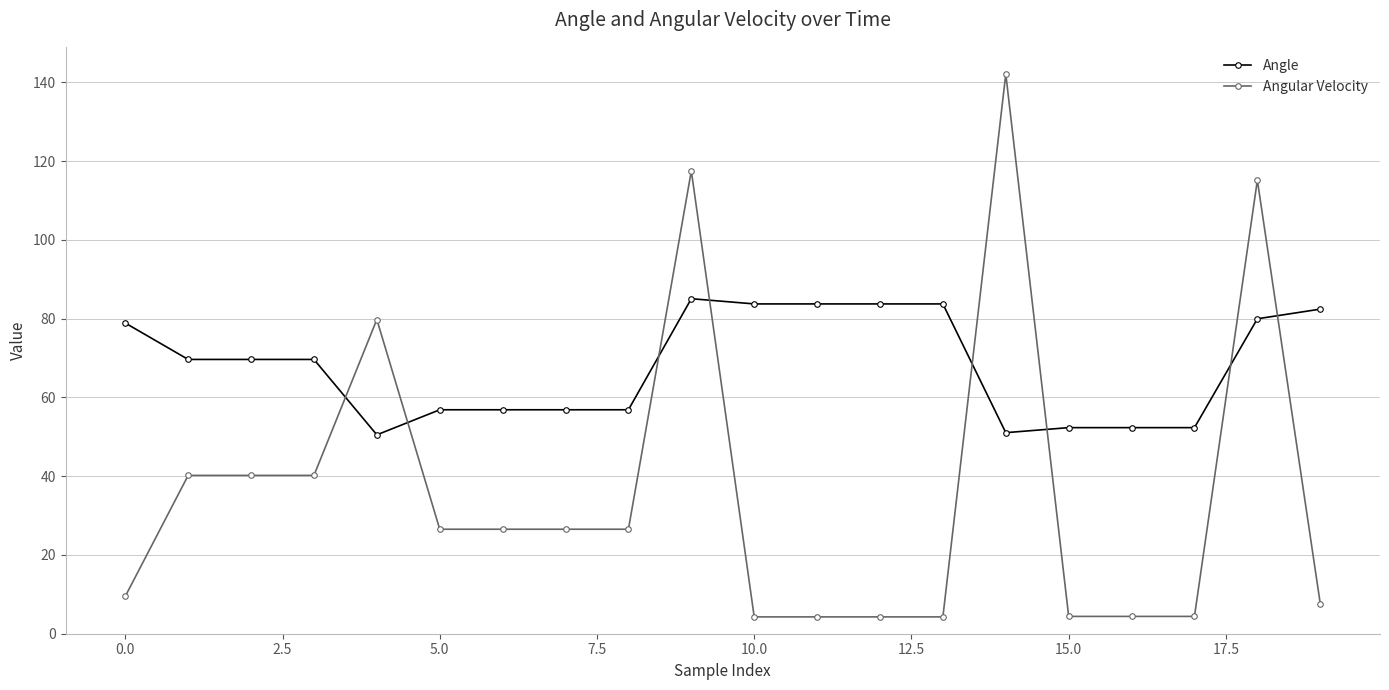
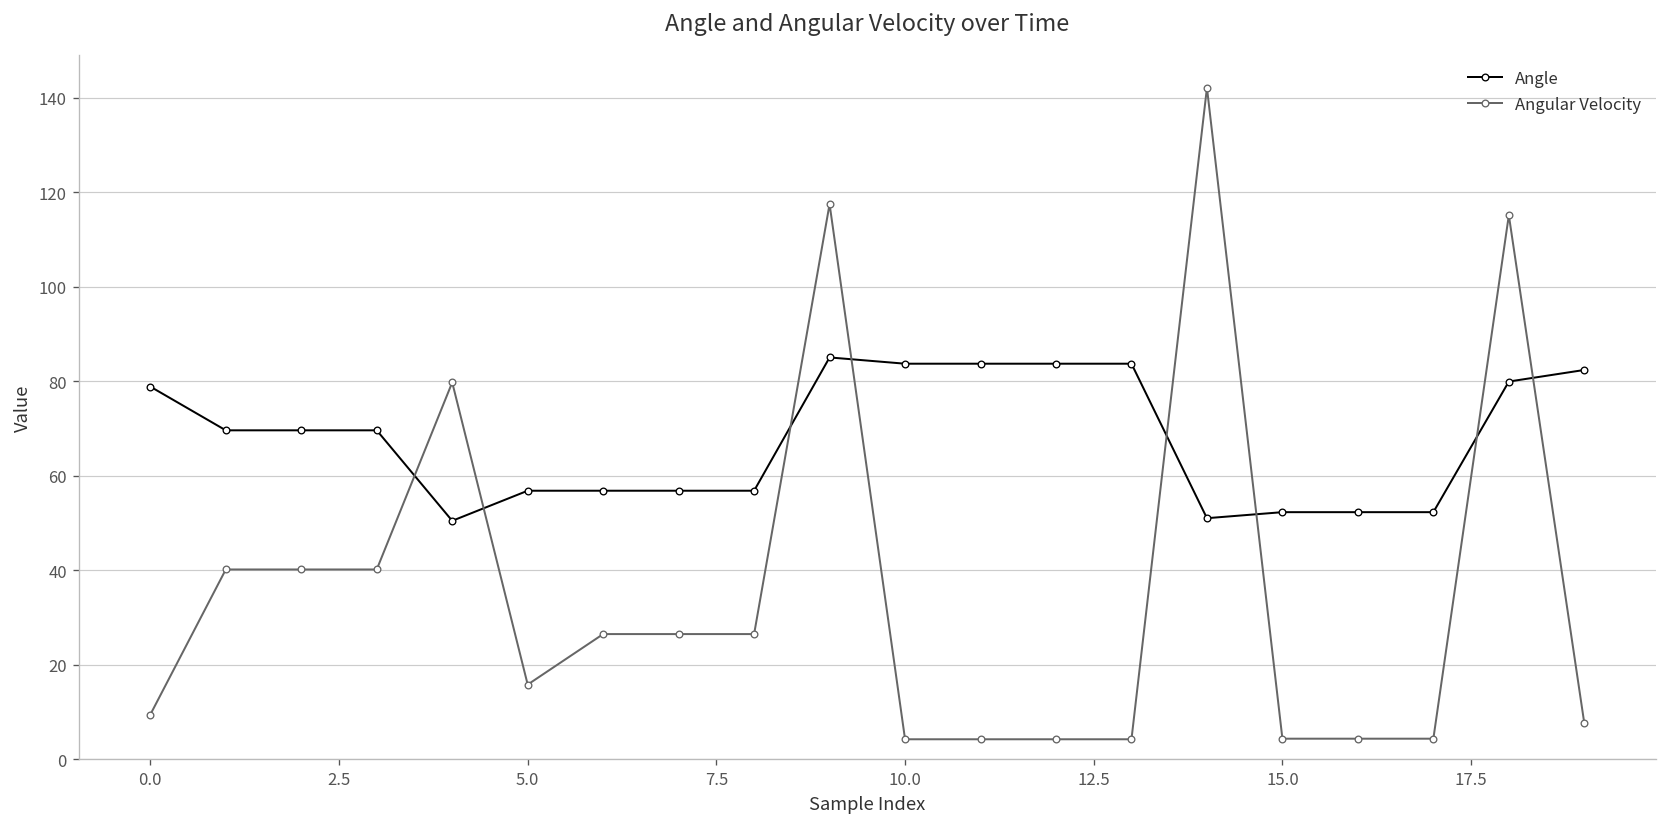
  {
    "Angle": {
      "0.0": 79,
      "5.0": 57,
      "10.0": 84,
      "15.0": 52
    },
    "Angular Velocity": {
      "0.0": 9,
-     "5.0": 27,
+     "5.0": 16,
      "10.0": 4,
      "15.0": 4
    }
  }
